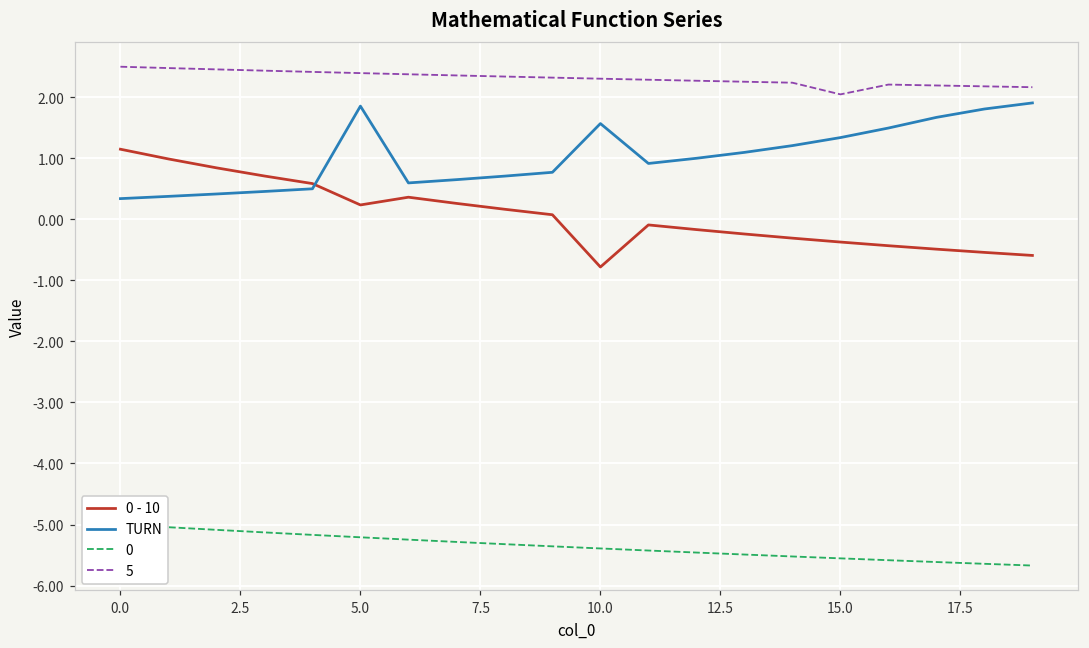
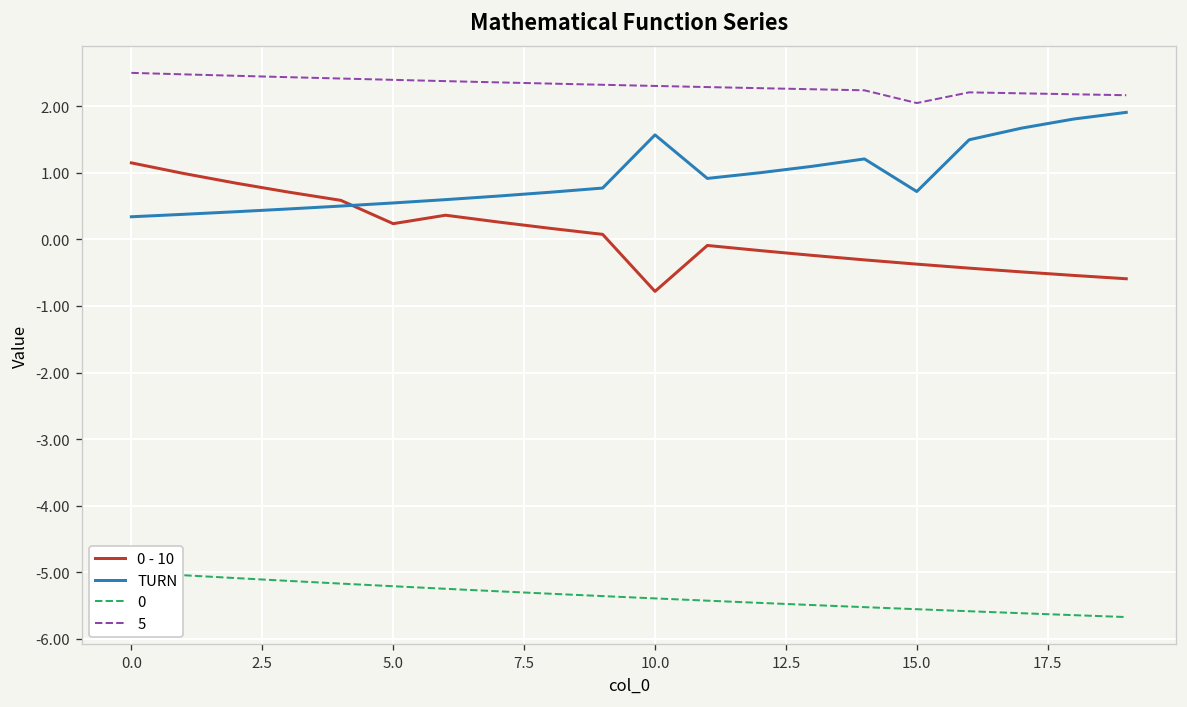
  {
    "0 - 10": {
      "0.0": 1.1,
      "5.0": 0.2,
      "10.0": -0.8,
      "15.0": -0.4
    },
    "TURN": {
      "0.0": 0.3,
-     "5.0": 1.9,
+     "5.0": 0.5,
      "10.0": 1.6,
-     "15.0": 1.3
+     "15.0": 0.7
    },
    "0": {
      "5.0": -5.2,
      "10.0": -5.4,
      "15.0": -5.6
    },
    "5": {
      "0.0": 2.5,
      "5.0": 2.4,
      "10.0": 2.3,
      "15.0": 2.0
    }
  }
